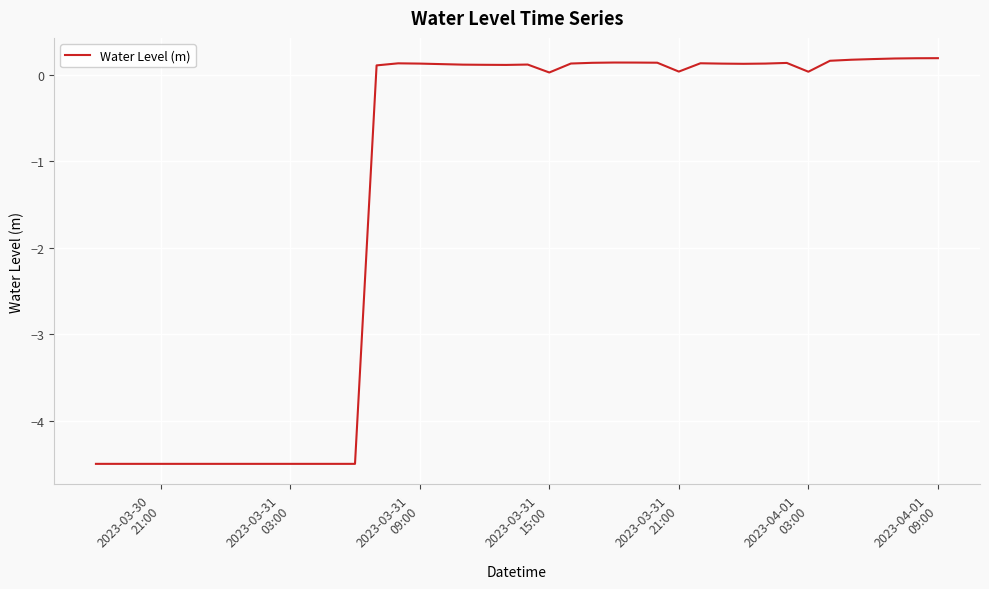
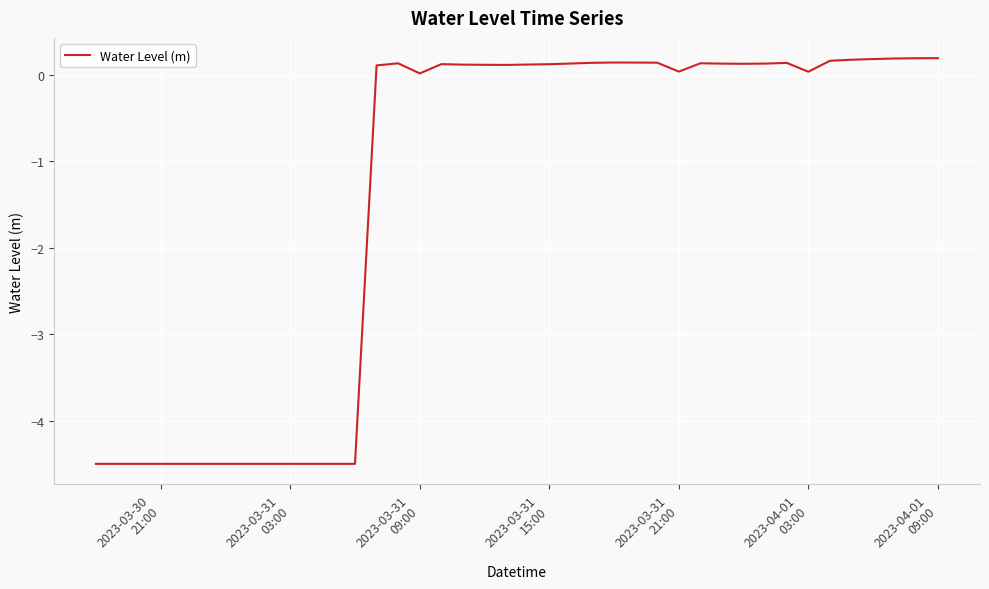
  {
    "2023-03-30 21:00": -4.5,
    "2023-03-31 03:00": -4.5,
-   "2023-03-31 09:00": 0.1,
-   "2023-03-31 15:00": 0.0,
+   "2023-03-31 09:00": 0.0,
+   "2023-03-31 15:00": 0.1,
    "2023-03-31 21:00": 0.0,
    "2023-04-01 03:00": 0.0,
    "2023-04-01 09:00": 0.2
  }
